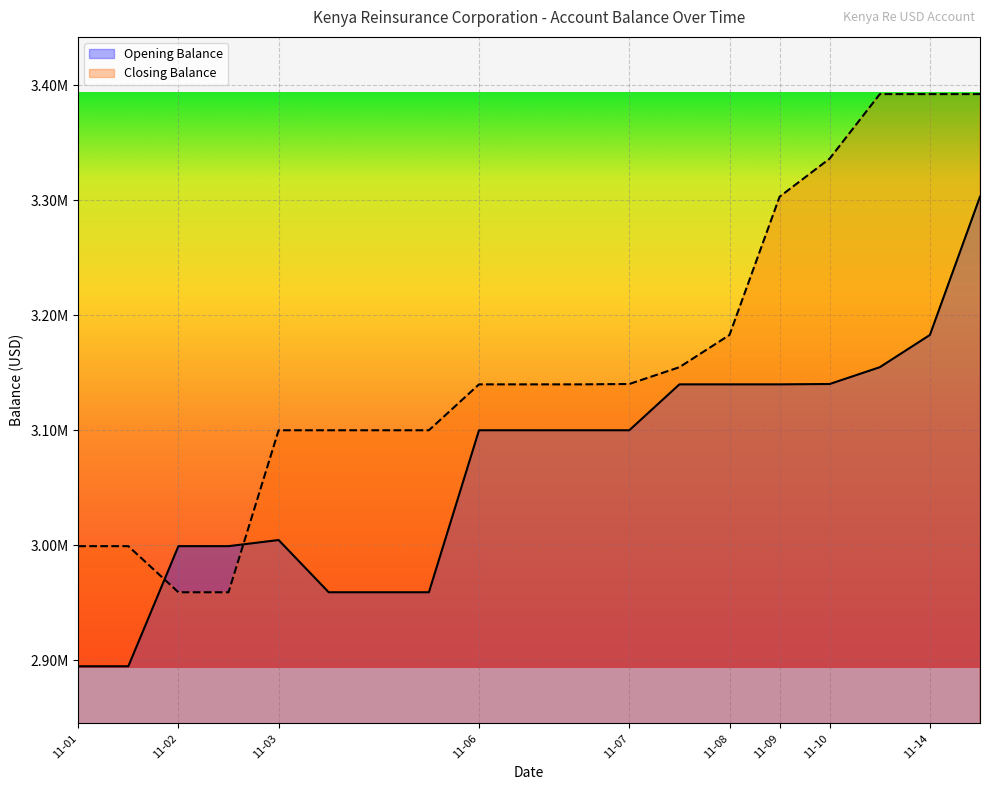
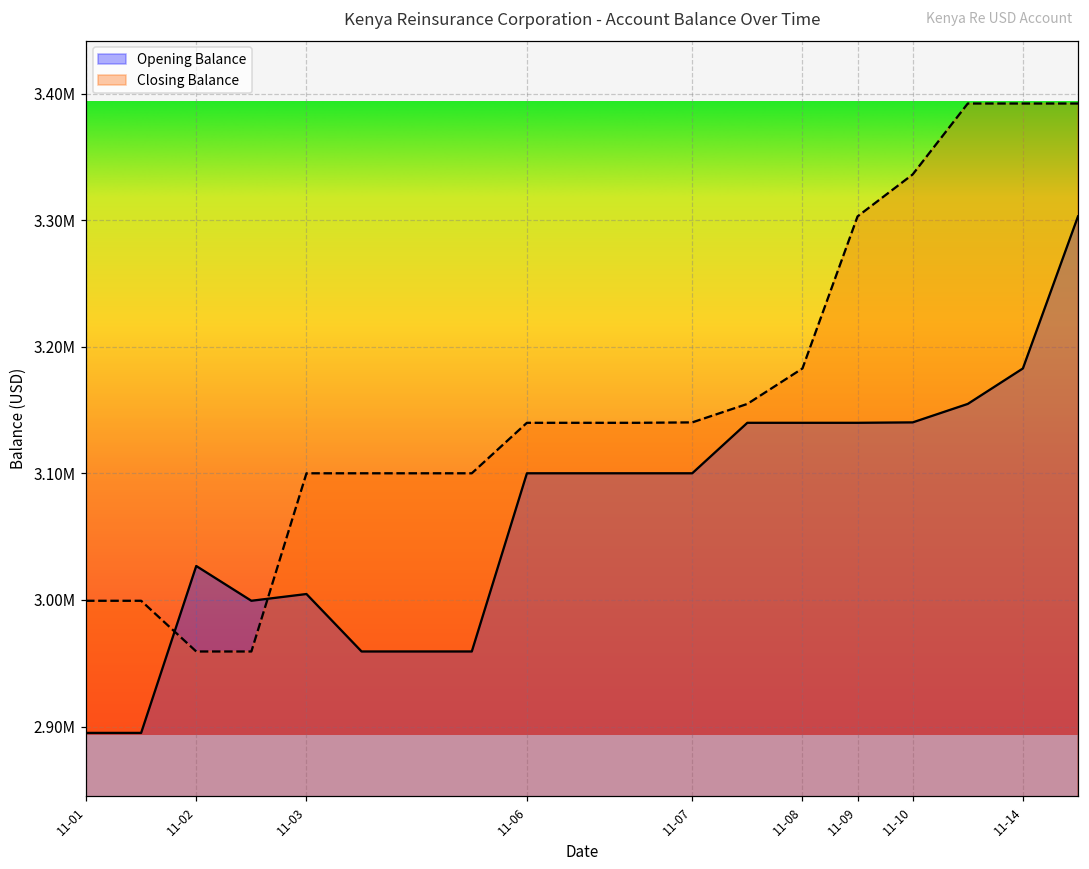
  {
    "Opening Balance": {
      "11-01": 2895000,
-     "11-02": 2999000,
+     "11-02": 3027000,
      "11-03": 3005000,
      "11-06": 3100000,
      "11-07": 3100000,
      "11-08": 3140000,
      "11-09": 3140000,
      "11-10": 3140000,
      "11-14": 3183000
    },
    "Closing Balance": {
      "11-01": 2999000,
      "11-02": 2959000,
      "11-03": 3100000,
      "11-06": 3140000,
      "11-07": 3140000,
      "11-08": 3183000,
      "11-09": 3303000,
      "11-10": 3336000,
      "11-14": 3392000
    }
  }
